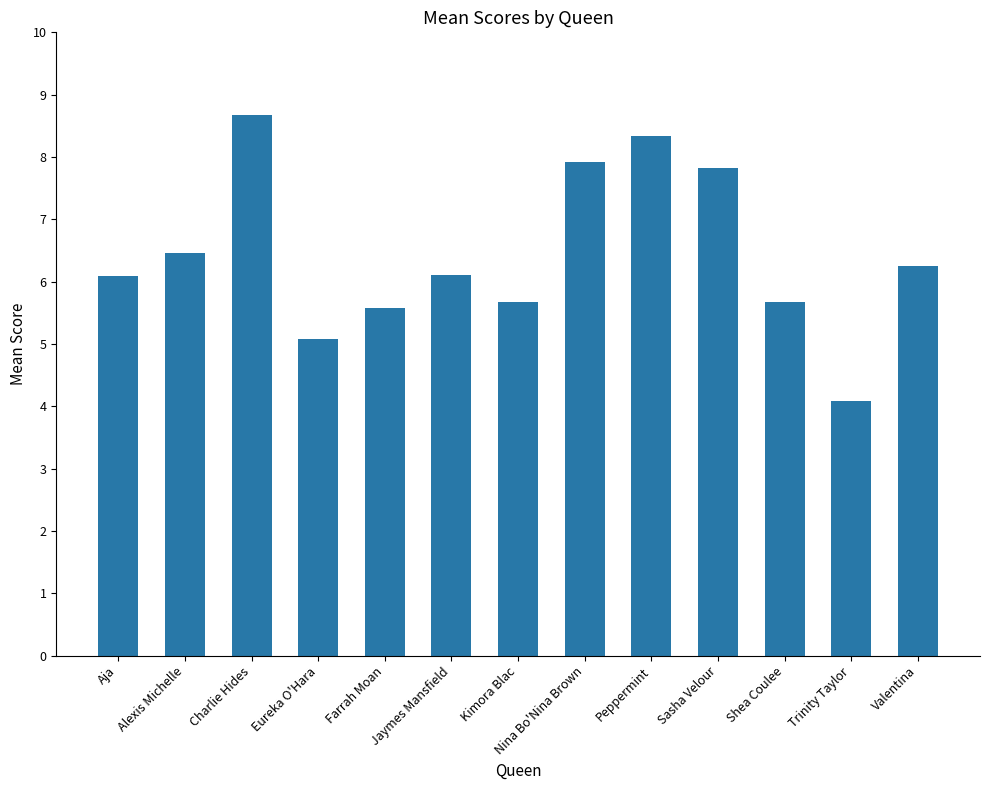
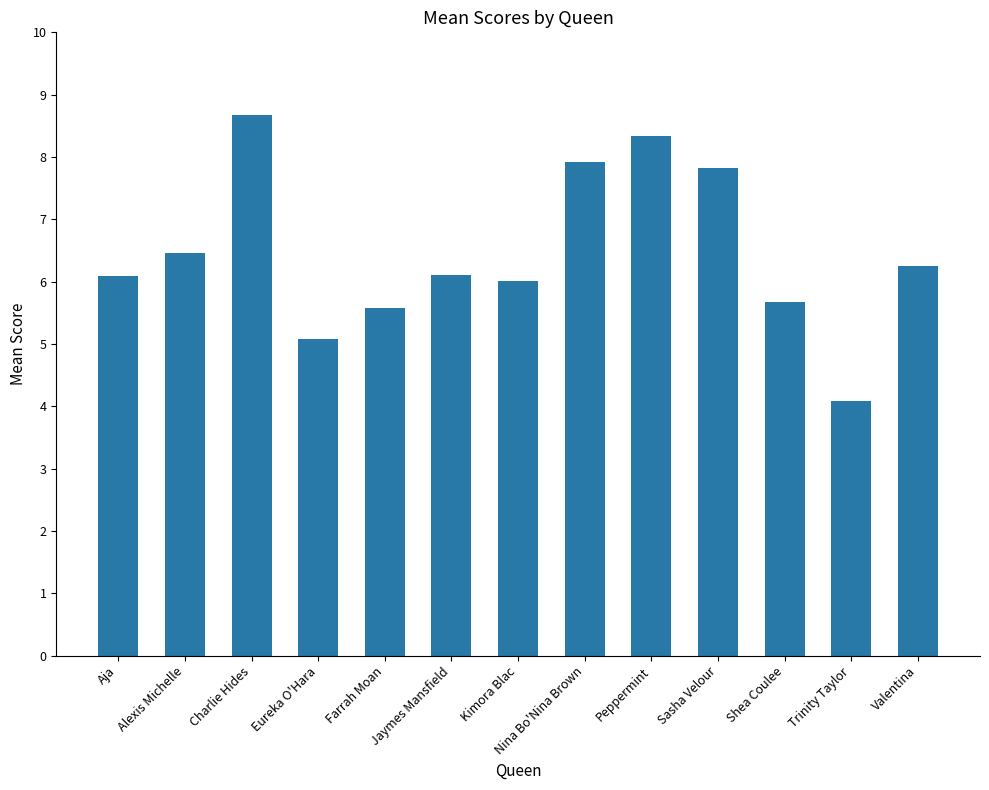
  {
    "Aja": 6.1,
    "Alexis Michelle": 6.5,
    "Charlie Hides": 8.7,
    "Eureka O'Hara": 5.1,
    "Farrah Moan": 5.6,
    "Jaymes Mansfield": 6.1,
-   "Kimora Blac": 5.7,
+   "Kimora Blac": 6.0,
    "Nina Bo'Nina Brown": 7.9,
    "Peppermint": 8.3,
    "Sasha Velour": 7.8,
    "Shea Coulee": 5.7,
    "Trinity Taylor": 4.1,
    "Valentina": 6.3
  }
